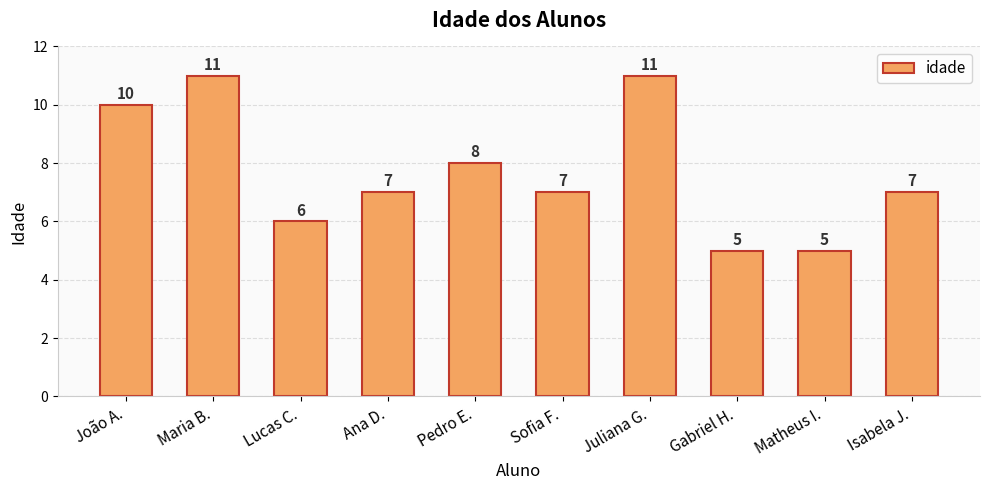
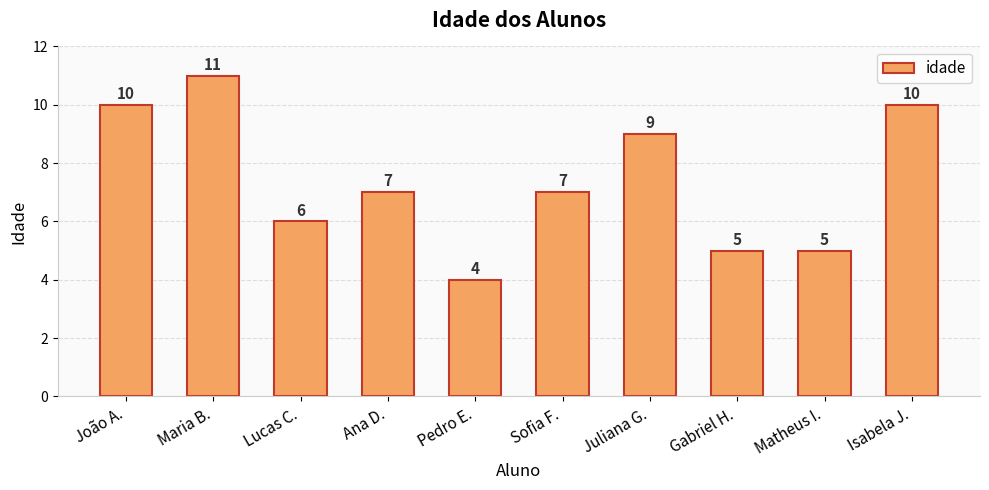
  {
    "João A.": 10,
    "Maria B.": 11,
    "Lucas C.": 6,
    "Ana D.": 7,
-   "Pedro E.": 8,
+   "Pedro E.": 4,
    "Sofia F.": 7,
-   "Juliana G.": 11,
+   "Juliana G.": 9,
    "Gabriel H.": 5,
    "Matheus I.": 5,
-   "Isabela J.": 7
+   "Isabela J.": 10
  }
